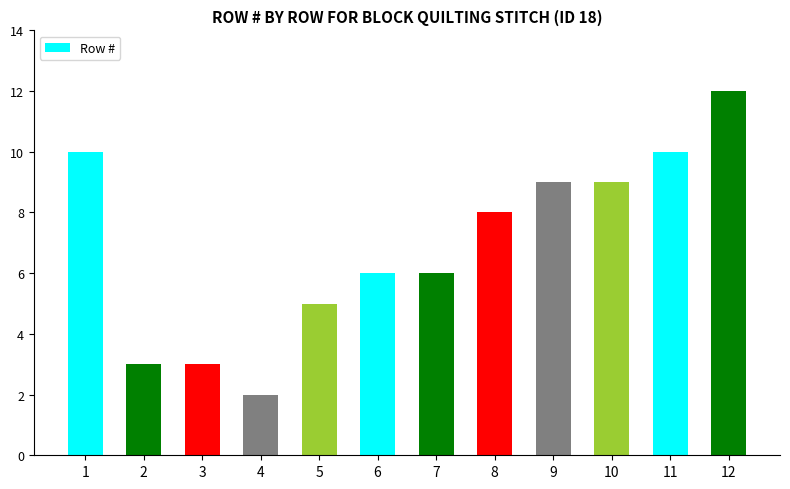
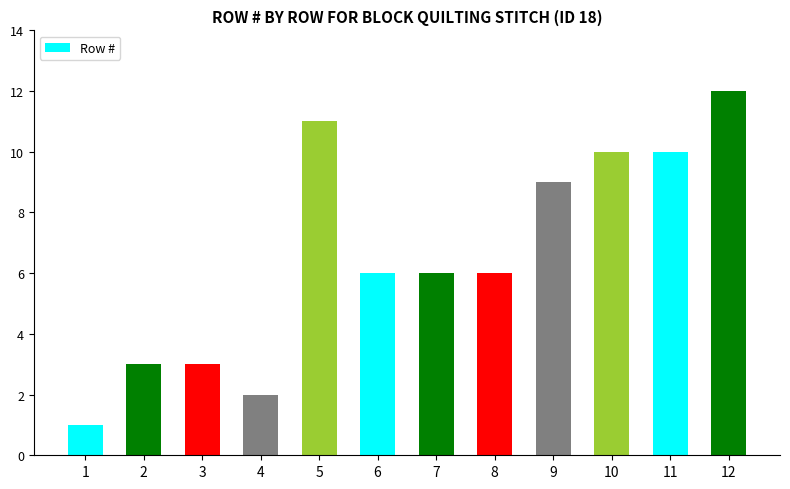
  {
-   "1": 10,
+   "1": 1,
    "2": 3,
    "3": 3,
    "4": 2,
-   "5": 5,
+   "5": 11,
    "6": 6,
    "7": 6,
-   "8": 8,
+   "8": 6,
    "9": 9,
-   "10": 9,
+   "10": 10,
    "11": 10,
    "12": 12
  }
